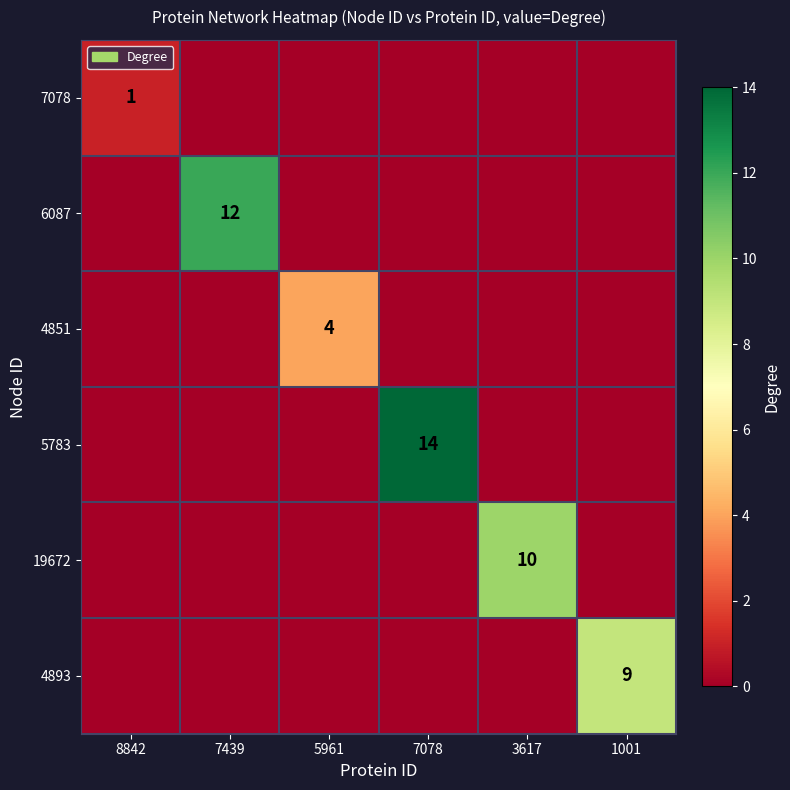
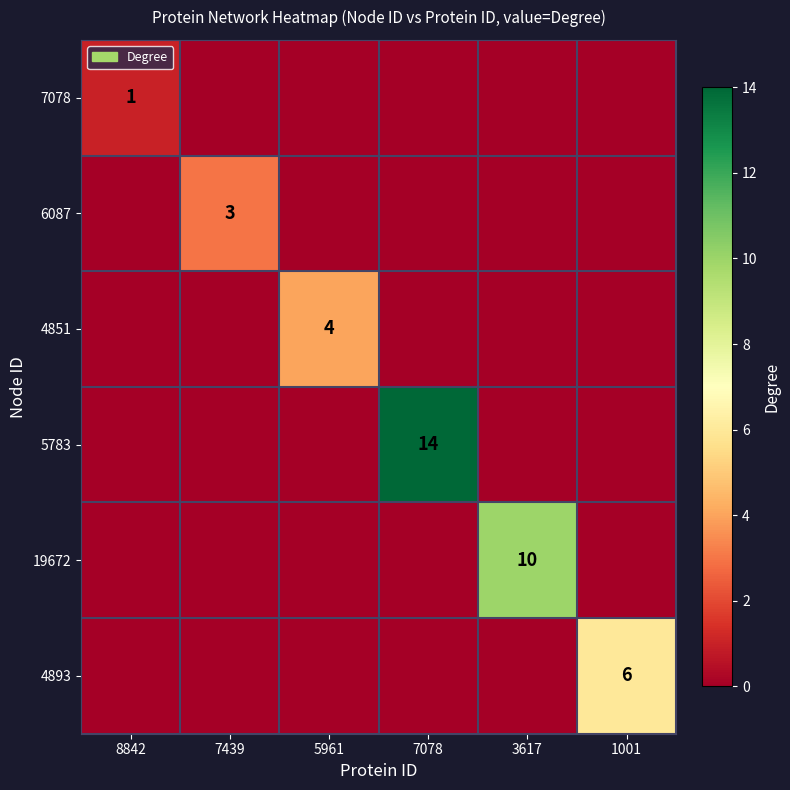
  {
    "7078": {
      "8842": 1
    },
    "6087": {
-     "7439": 12
+     "7439": 3
    },
    "4851": {
      "5961": 4
    },
    "5783": {
      "7078": 14
    },
    "19672": {
      "3617": 10
    },
    "4893": {
-     "1001": 9
+     "1001": 6
    }
  }
